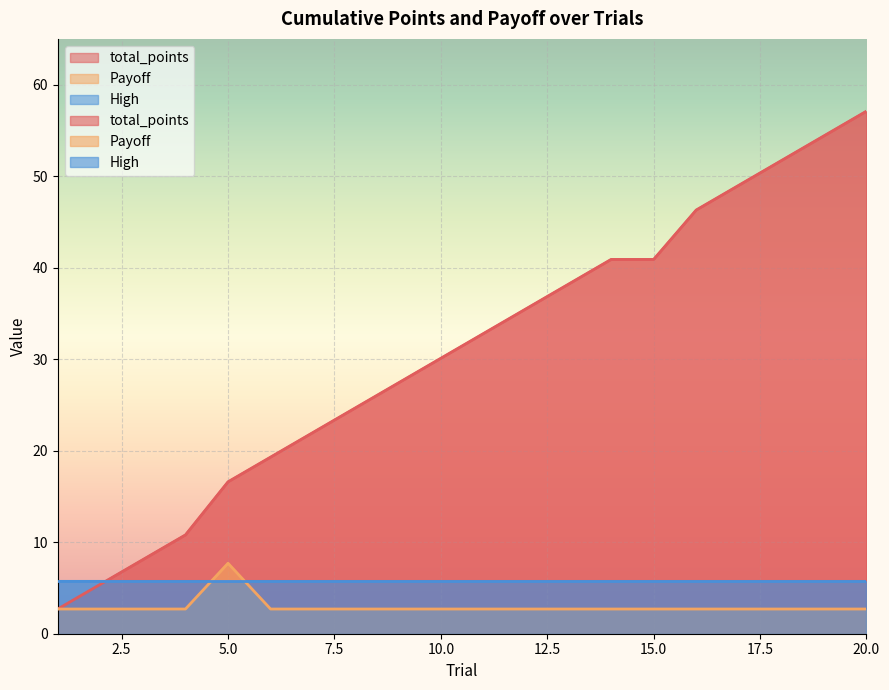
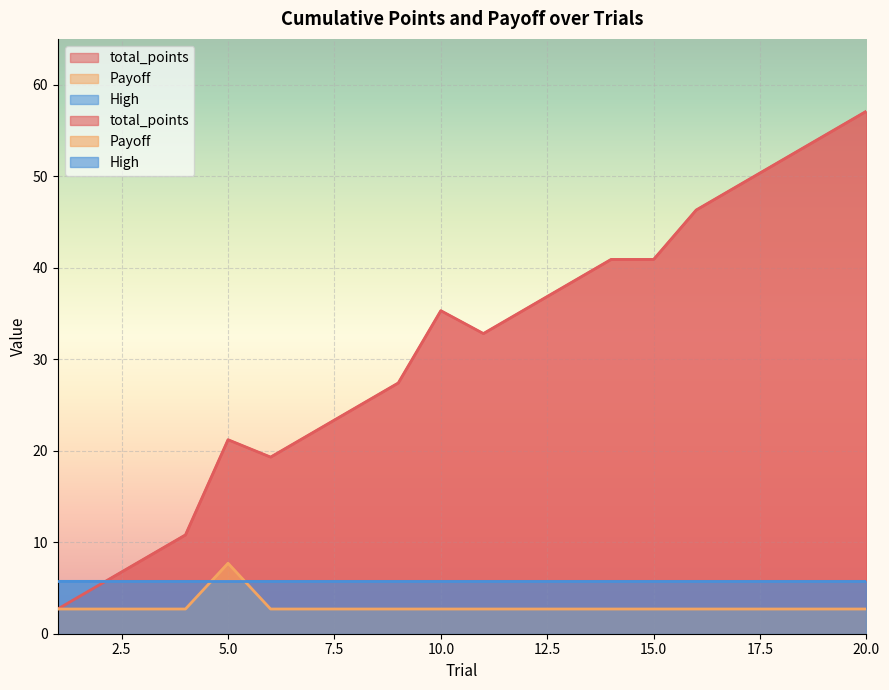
  {
    "total_points": {
-     "5.0": 17,
-     "10.0": 30,
+     "5.0": 21,
+     "10.0": 35,
      "15.0": 41,
      "20.0": 57
    },
    "Payoff": {
      "5.0": 8,
      "10.0": 3,
      "15.0": 3,
      "20.0": 3
    },
    "High": {
      "5.0": 6,
      "10.0": 6,
      "15.0": 6,
      "20.0": 6
    }
  }
